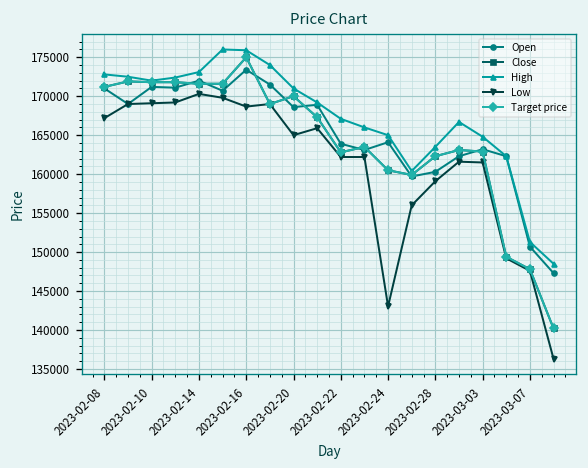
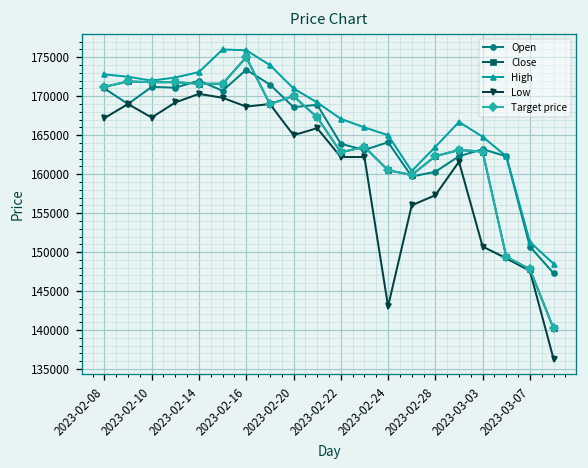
  {
    "Low": {
      "2023-02-08": 167000,
-     "2023-02-10": 169000,
+     "2023-02-10": 167000,
      "2023-02-14": 170000,
      "2023-02-16": 169000,
      "2023-02-20": 165000,
      "2023-02-22": 162000,
      "2023-02-24": 143000,
-     "2023-02-28": 159000,
-     "2023-03-03": 162000
+     "2023-02-28": 157000,
+     "2023-03-03": 151000
    }
  }
